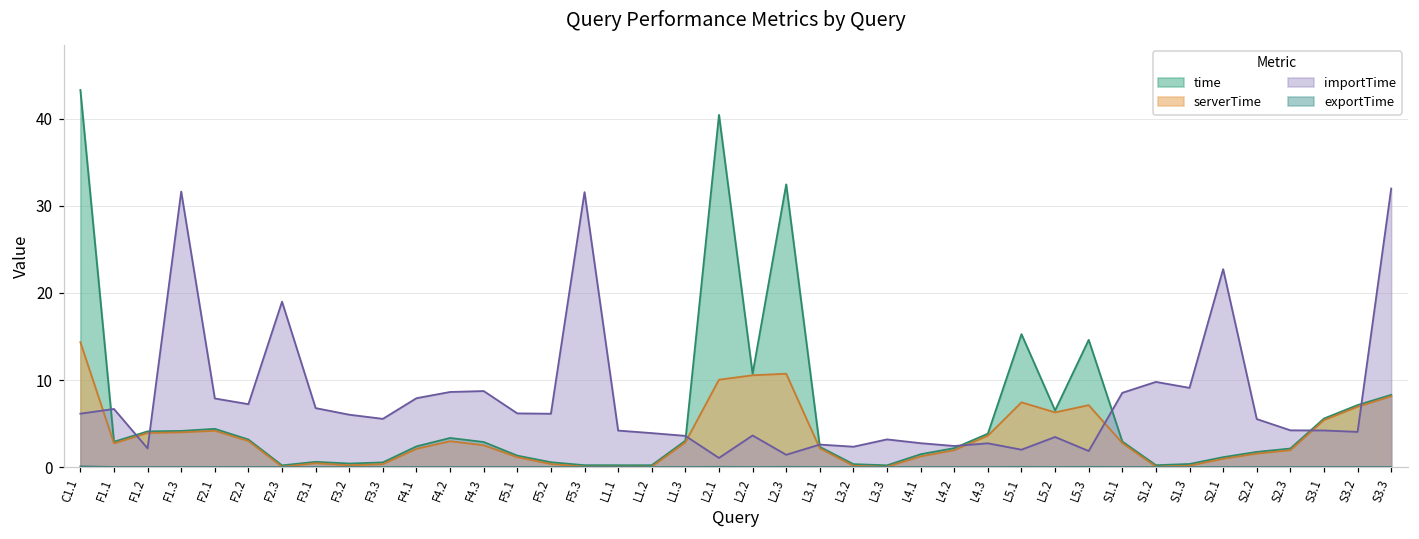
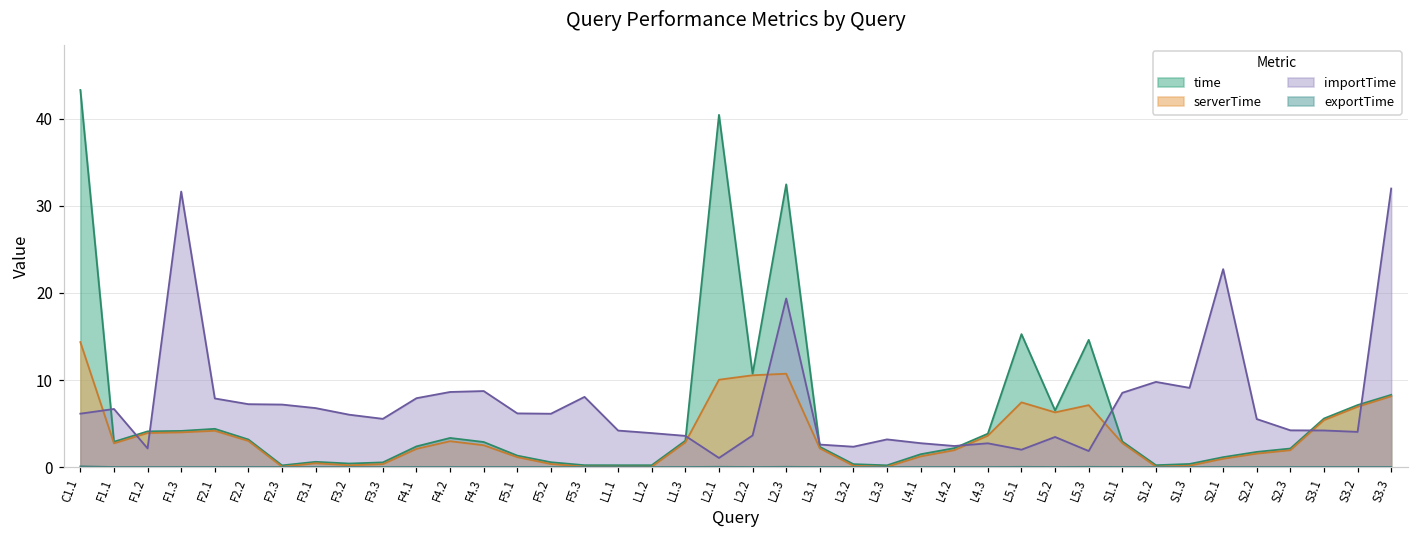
  {
    "serverTime": {
      "C1.1": 14,
      "F4.2": 3,
      "F4.3": 3,
      "L2.1": 10,
      "L2.3": 11,
      "L5.1": 7,
      "L5.3": 7
    },
    "importTime": {
      "C1.1": 6,
      "F1.1": 7,
      "F1.2": 2,
      "F1.3": 32,
      "F2.1": 8,
      "F2.2": 7,
-     "F2.3": 19,
+     "F2.3": 7,
      "F3.1": 7,
      "F3.2": 6,
      "F3.3": 6,
      "F4.1": 8,
      "F4.2": 9,
      "F4.3": 9,
      "F5.1": 6,
      "F5.2": 6,
-     "F5.3": 32,
+     "F5.3": 8,
      "L1.1": 4,
      "L1.2": 4,
      "L1.3": 4,
      "L2.1": 1,
      "L2.2": 4,
-     "L2.3": 1,
+     "L2.3": 19,
      "L3.2": 2,
      "L3.3": 3,
      "L4.1": 3,
      "L4.3": 3,
      "L5.1": 2,
      "L5.2": 3,
      "L5.3": 2,
      "S1.1": 9,
      "S1.2": 10,
      "S1.3": 9,
      "S2.1": 23,
      "S2.2": 6,
      "S2.3": 4,
      "S3.1": 4,
      "S3.2": 4,
      "S3.3": 32
    }
  }
